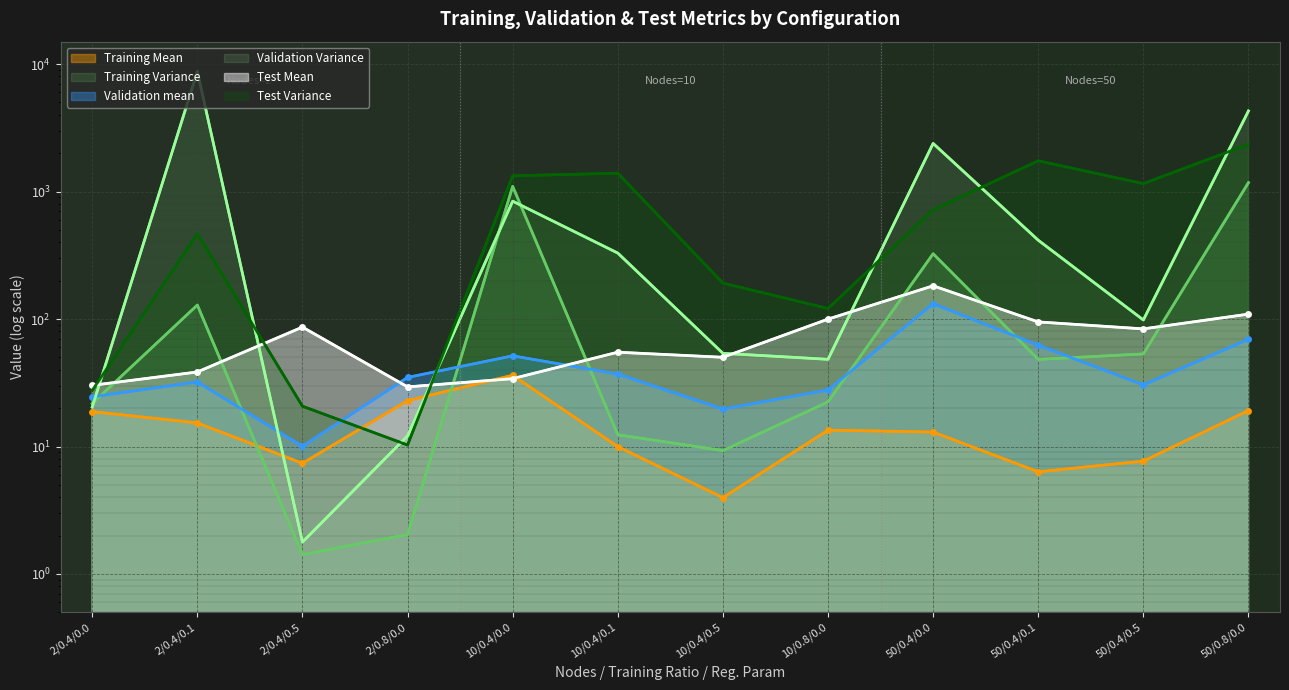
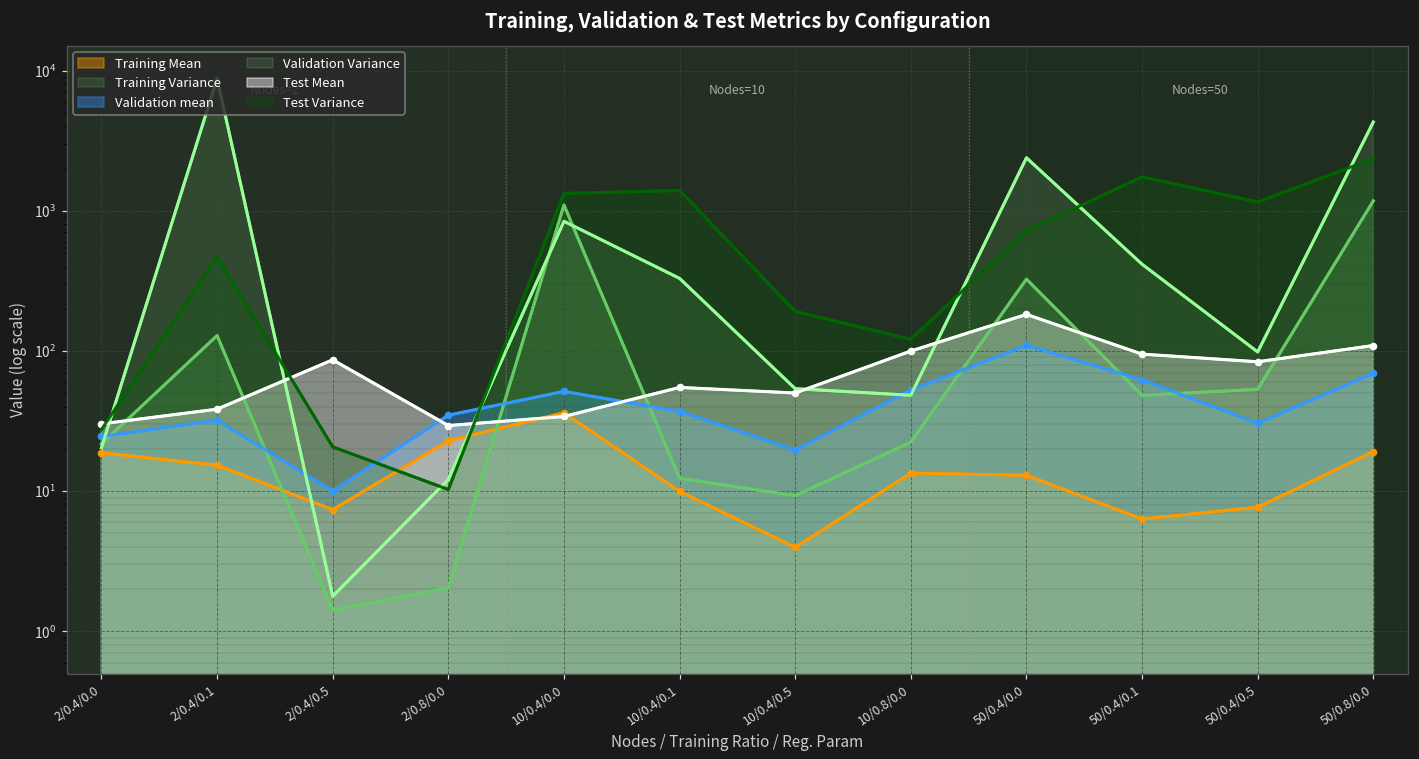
  {
    "Training Mean": {
      "2/0.4/0.0": 19,
      "2/0.4/0.1": 15,
      "2/0.4/0.5": 7,
      "2/0.8/0.0": 23,
      "10/0.4/0.0": 36,
      "10/0.4/0.1": 10,
      "10/0.4/0.5": 4,
      "10/0.8/0.0": 13,
      "50/0.4/0.0": 13,
      "50/0.4/0.1": 6,
      "50/0.4/0.5": 8,
      "50/0.8/0.0": 19
    },
    "Validation mean": {
      "2/0.4/0.0": 25,
      "2/0.4/0.1": 32,
      "2/0.4/0.5": 10,
      "2/0.8/0.0": 35,
      "10/0.4/0.0": 51,
      "10/0.4/0.1": 37,
      "10/0.4/0.5": 20,
-     "10/0.8/0.0": 28,
-     "50/0.4/0.0": 130,
+     "10/0.8/0.0": 53,
+     "50/0.4/0.0": 110,
      "50/0.4/0.1": 60,
      "50/0.4/0.5": 30,
      "50/0.8/0.0": 70
    },
    "Test Mean": {
      "2/0.4/0.0": 30,
      "2/0.4/0.1": 38,
      "2/0.4/0.5": 90,
      "2/0.8/0.0": 29,
      "10/0.4/0.0": 34,
      "10/0.4/0.1": 55,
      "10/0.4/0.5": 50,
      "10/0.8/0.0": 100,
      "50/0.4/0.0": 180,
      "50/0.4/0.1": 90,
      "50/0.4/0.5": 80,
      "50/0.8/0.0": 110
    }
  }
